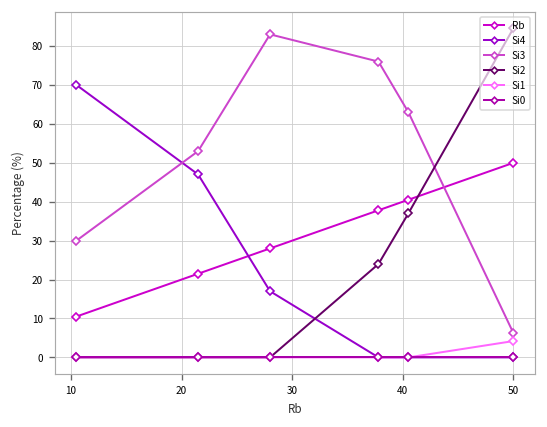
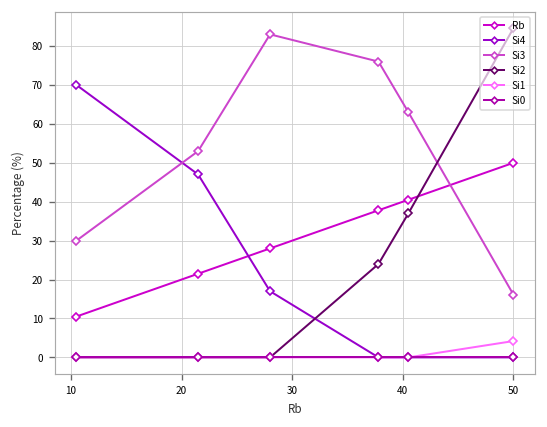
  {
    "Si3": {
-     "50": 6
+     "50": 16
    },
    "Si1": {
      "50": 4
    }
  }
